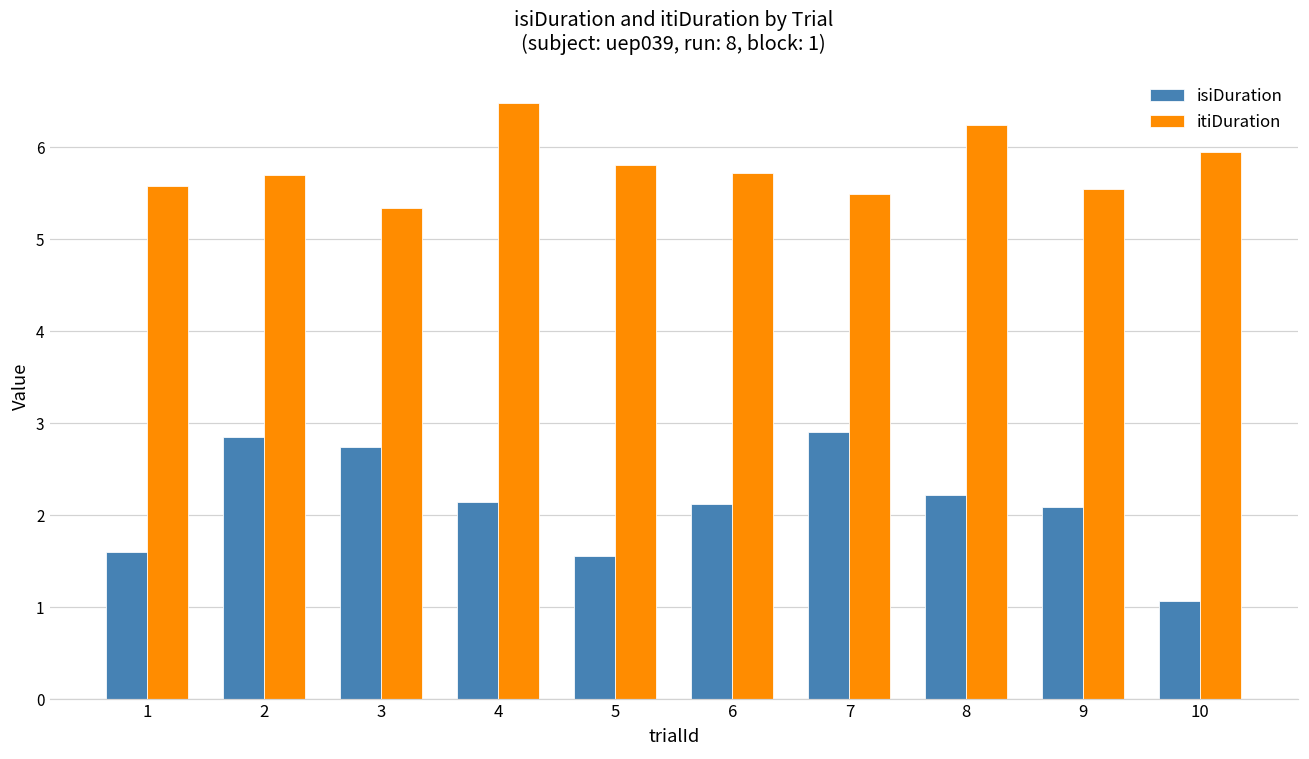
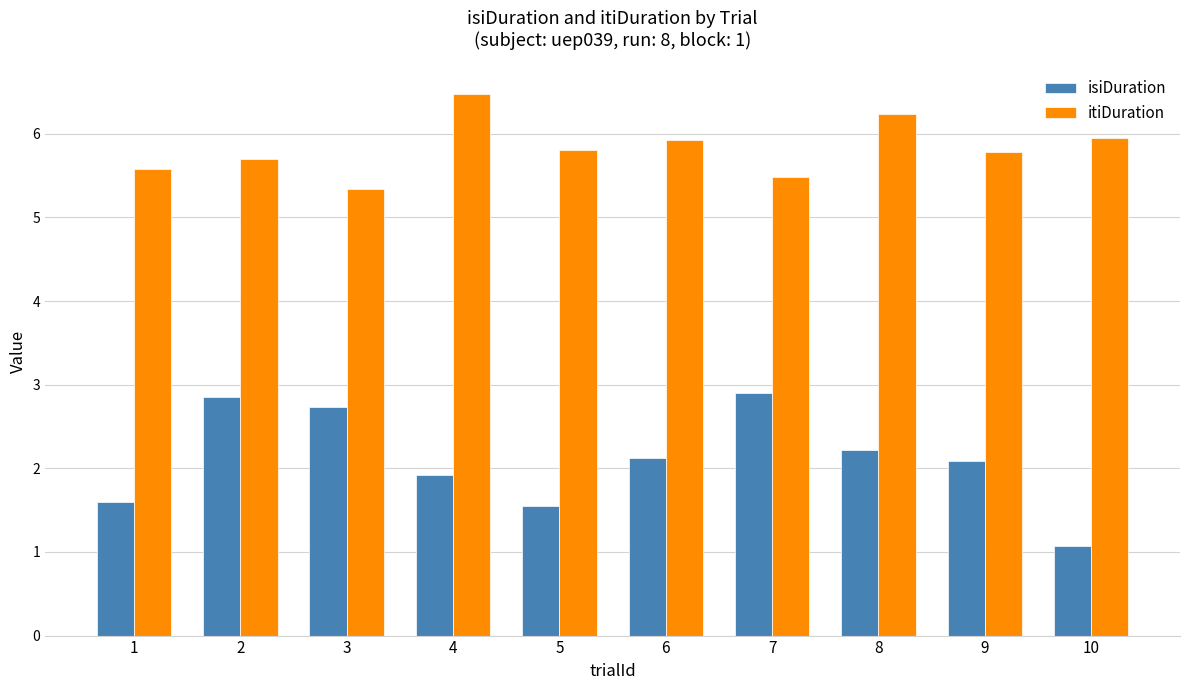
  {
    "isiDuration": {
      "1": 1.6,
      "2": 2.8,
      "3": 2.7,
-     "4": 2.1,
+     "4": 1.9,
      "5": 1.6,
      "6": 2.1,
      "7": 2.9,
      "8": 2.2,
      "9": 2.1,
      "10": 1.1
    },
    "itiDuration": {
      "1": 5.6,
      "2": 5.7,
      "3": 5.3,
      "4": 6.5,
      "5": 5.8,
-     "6": 5.7,
+     "6": 5.9,
      "7": 5.5,
      "8": 6.2,
-     "9": 5.5,
+     "9": 5.8,
      "10": 6.0
    }
  }
